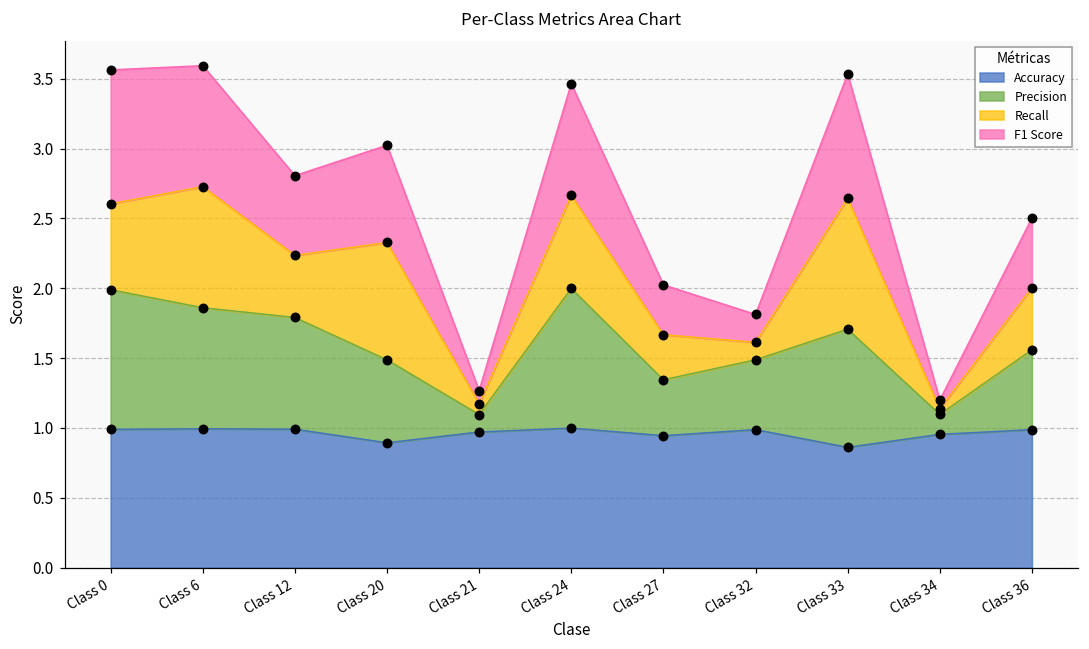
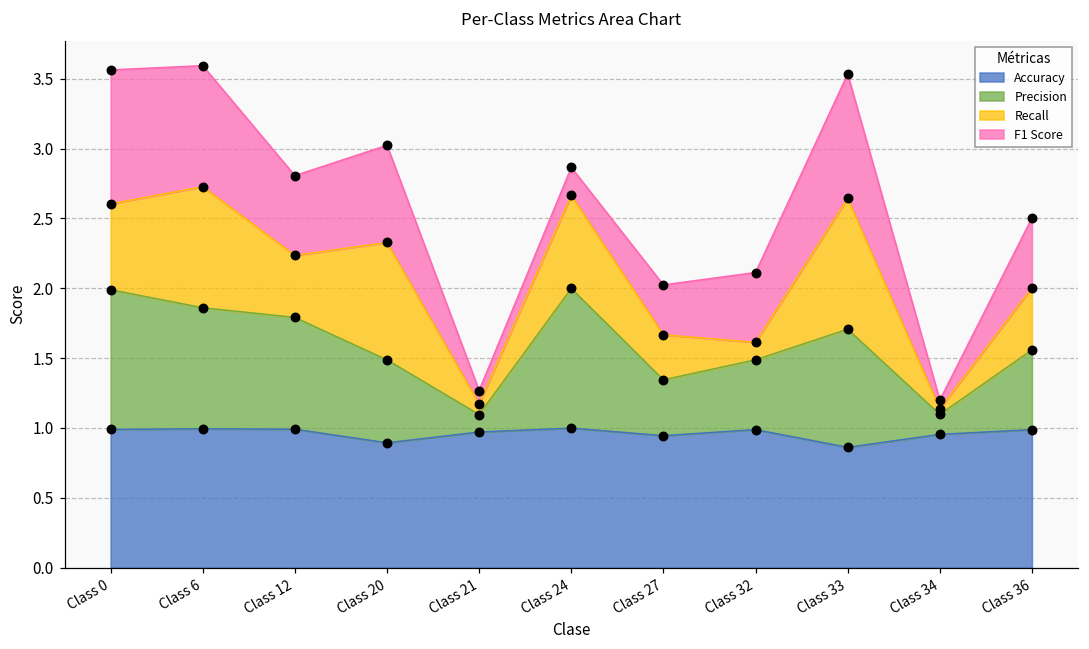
  {
    "Accuracy": {
      "Class 0": 1.0,
      "Class 6": 1.0,
      "Class 12": 1.0,
      "Class 20": 0.9,
      "Class 21": 0.97,
      "Class 24": 1.0,
      "Class 27": 0.94,
      "Class 32": 1.0,
      "Class 33": 0.86,
      "Class 34": 0.95,
      "Class 36": 1.0
    },
    "Precision": {
      "Class 0": 1.0,
      "Class 6": 0.87,
      "Class 12": 0.8,
      "Class 20": 0.6,
      "Class 21": 0.12,
      "Class 24": 1.0,
      "Class 27": 0.4,
      "Class 32": 0.5,
      "Class 33": 0.85,
      "Class 34": 0.14,
      "Class 36": 0.57
    },
    "Recall": {
      "Class 0": 0.6,
      "Class 6": 0.87,
      "Class 12": 0.44,
      "Class 20": 0.84,
      "Class 21": 0.08,
      "Class 24": 0.67,
      "Class 27": 0.32,
      "Class 32": 0.13,
      "Class 33": 0.94,
      "Class 34": 0.04,
      "Class 36": 0.44
    },
    "F1 Score": {
      "Class 0": 0.96,
      "Class 6": 0.87,
      "Class 12": 0.57,
      "Class 20": 0.7,
      "Class 21": 0.1,
-     "Class 24": 0.8,
+     "Class 24": 0.2,
      "Class 27": 0.36,
-     "Class 32": 0.2,
+     "Class 32": 0.5,
      "Class 33": 0.9,
      "Class 34": 0.06,
      "Class 36": 0.5
    }
  }
